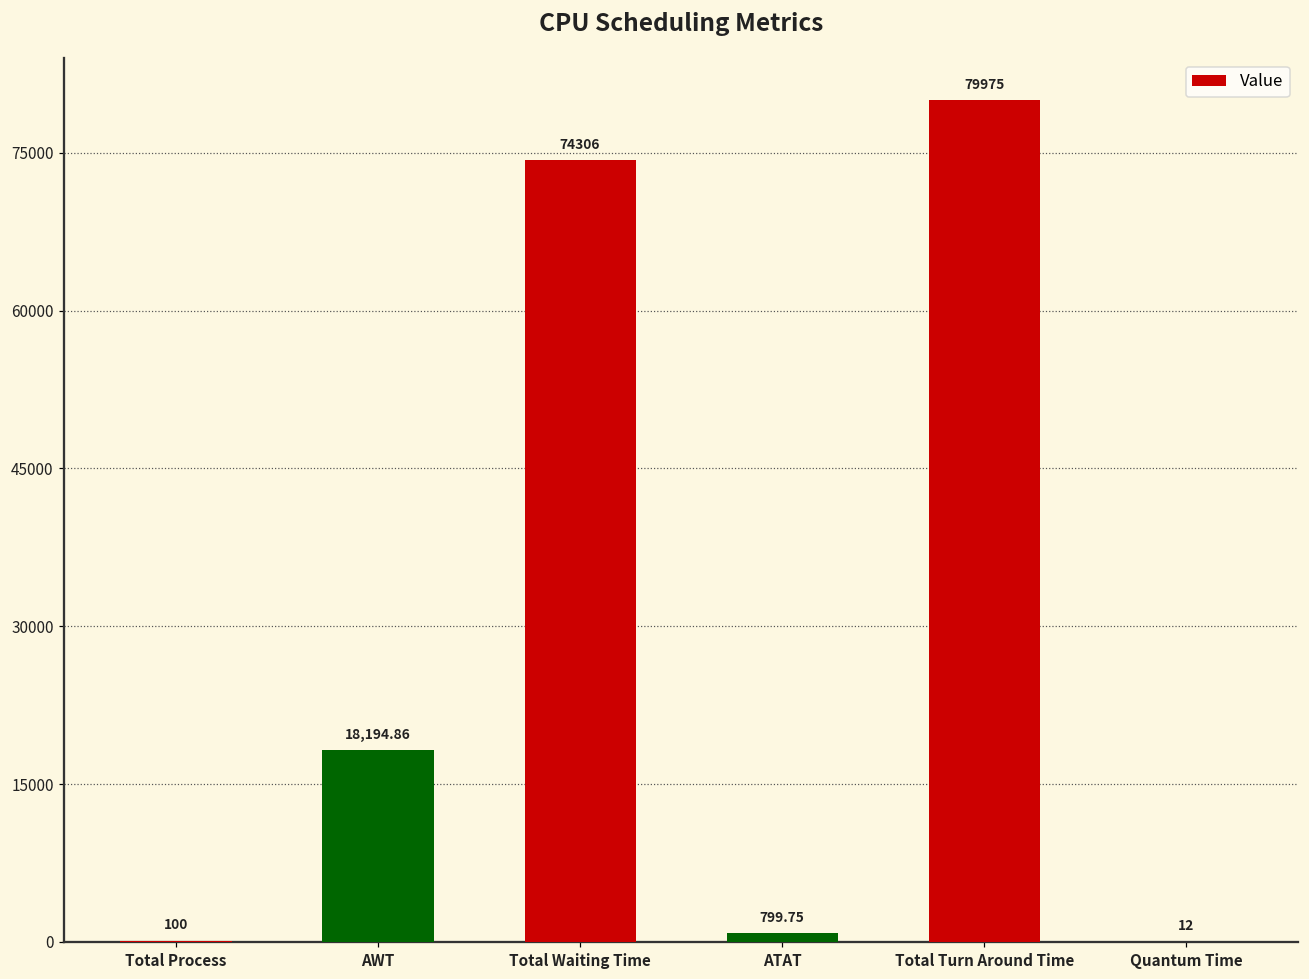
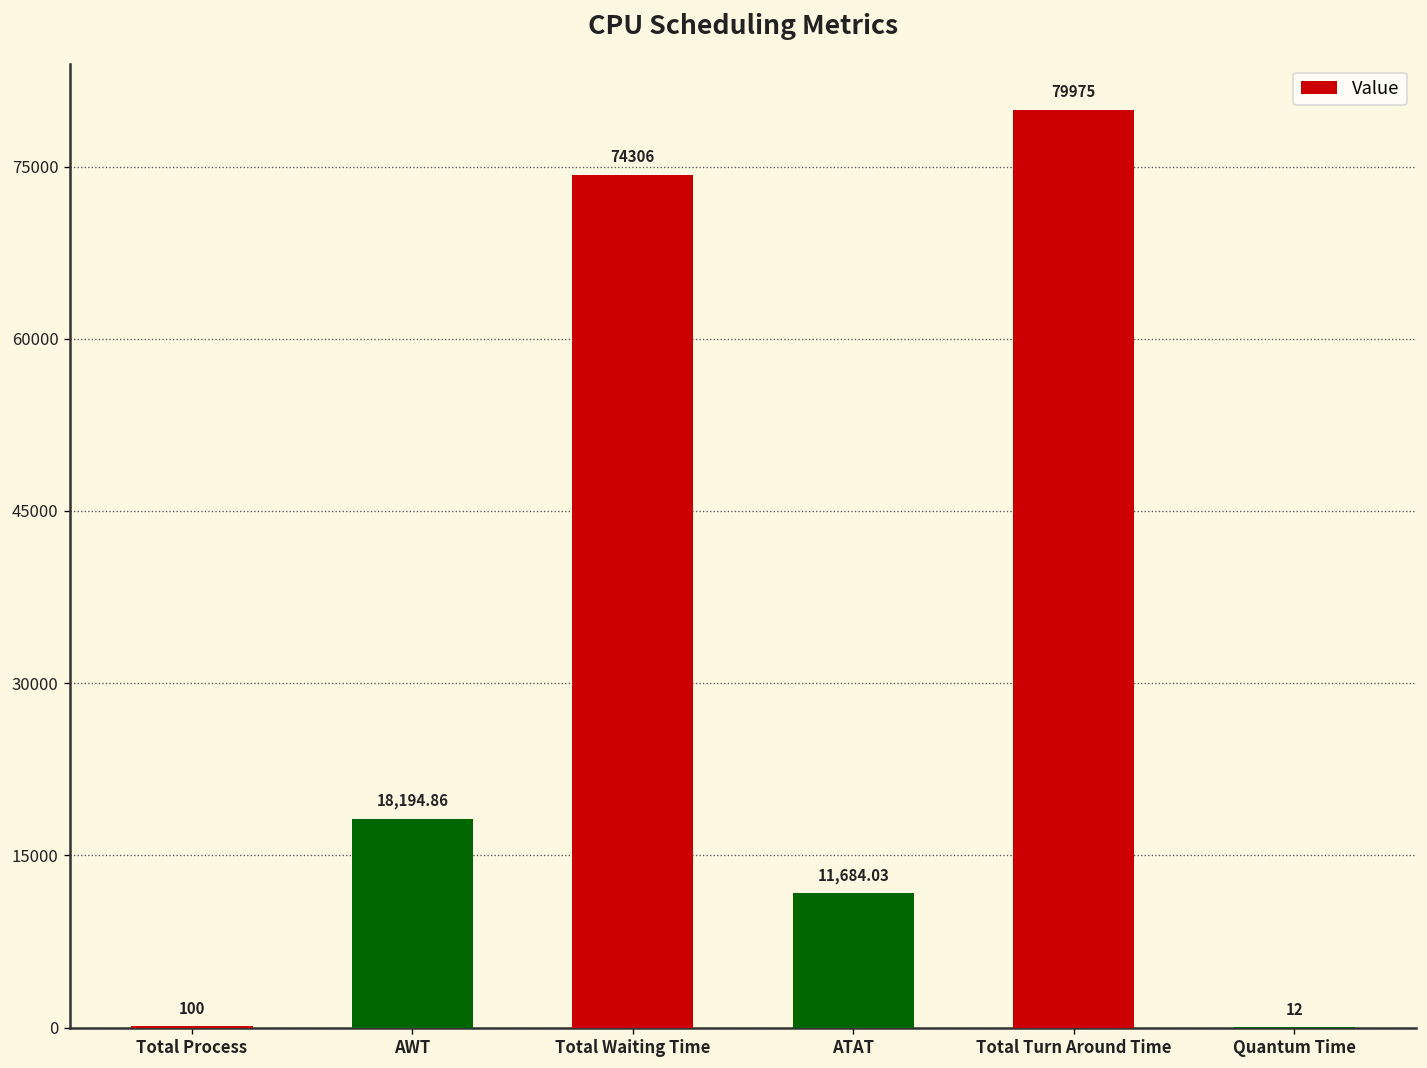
  {
    "Total Process": "100",
    "AWT": "18,194.86",
    "Total Waiting Time": "74306",
-   "ATAT": "799.75",
+   "ATAT": "11,684.03",
    "Total Turn Around Time": "79975",
    "Quantum Time": "12"
  }
